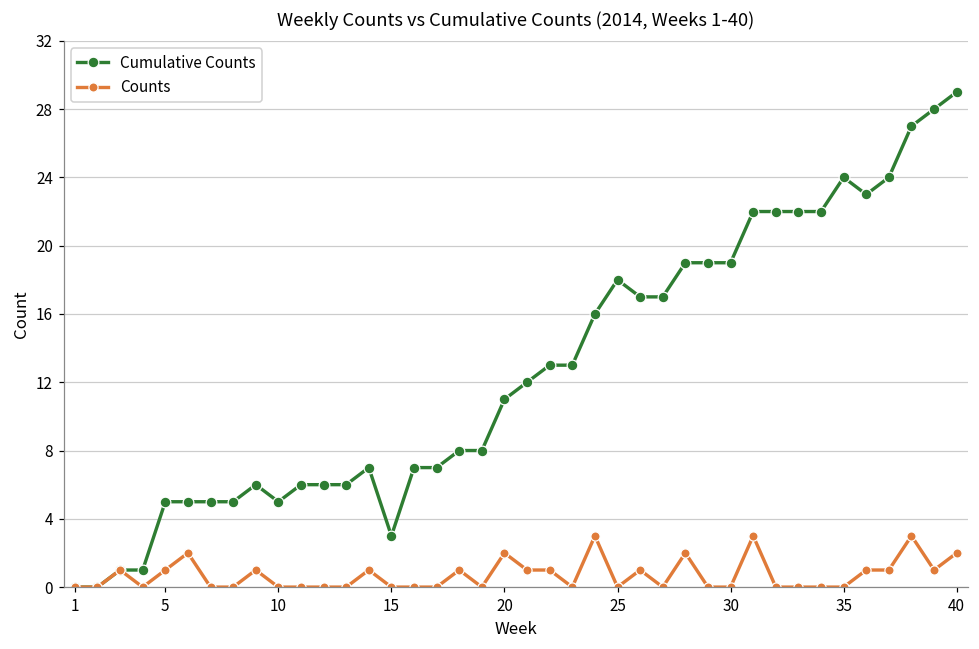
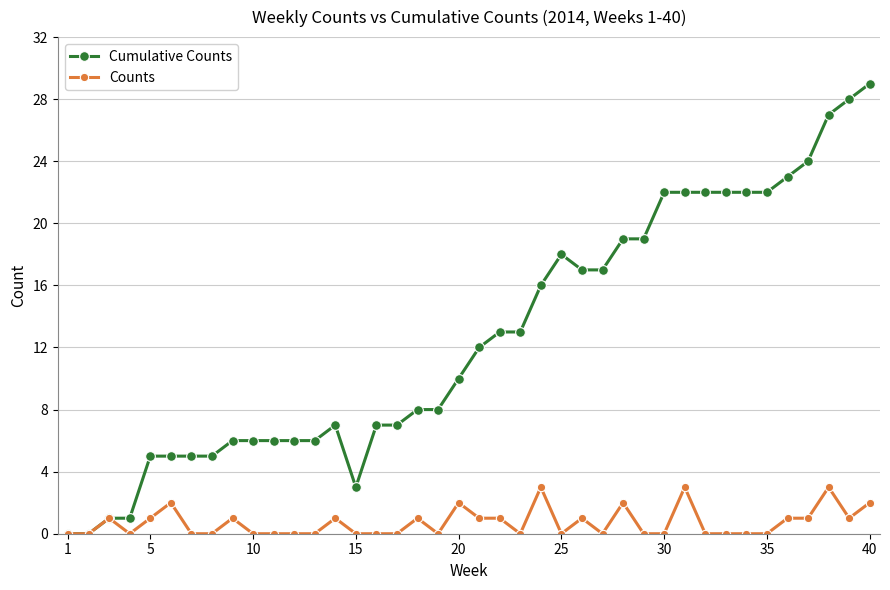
  {
    "Cumulative Counts": {
      "5": 5,
-     "10": 5,
+     "10": 6,
      "15": 3,
-     "20": 11,
+     "20": 10,
      "25": 18,
-     "30": 19,
-     "35": 24,
+     "30": 22,
+     "35": 22,
      "40": 29
    },
    "Counts": {
      "5": 1,
      "10": 0,
      "15": 0,
      "20": 2,
      "25": 0,
      "30": 0,
      "35": 0,
      "40": 2
    }
  }
